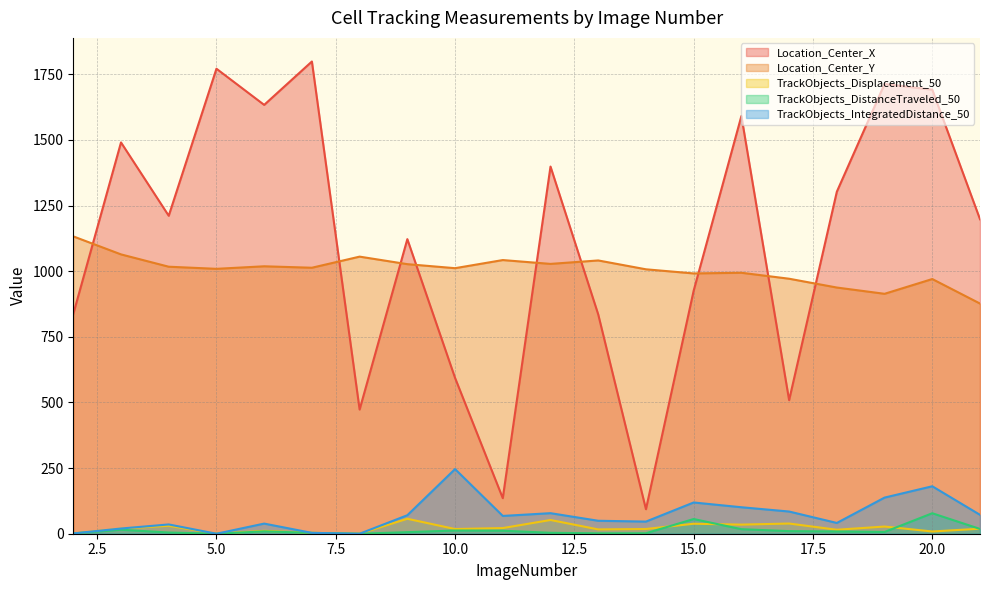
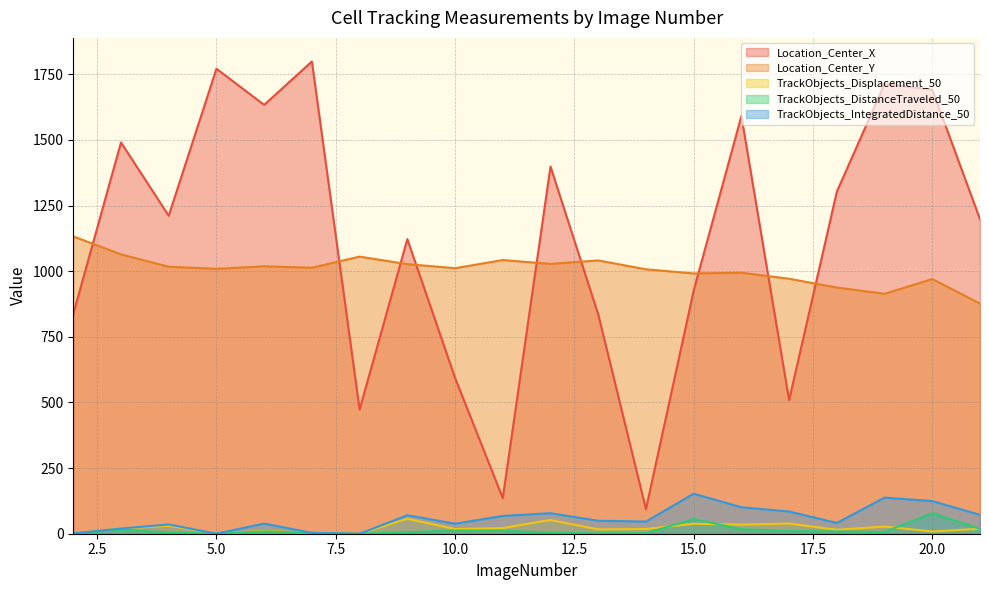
  {
    "TrackObjects_DistanceTraveled_50": {
      "15.0": 60,
      "20.0": 80
    },
    "TrackObjects_IntegratedDistance_50": {
-     "10.0": 250,
-     "15.0": 120,
-     "20.0": 180
+     "10.0": 40,
+     "15.0": 150,
+     "20.0": 120
    }
  }
